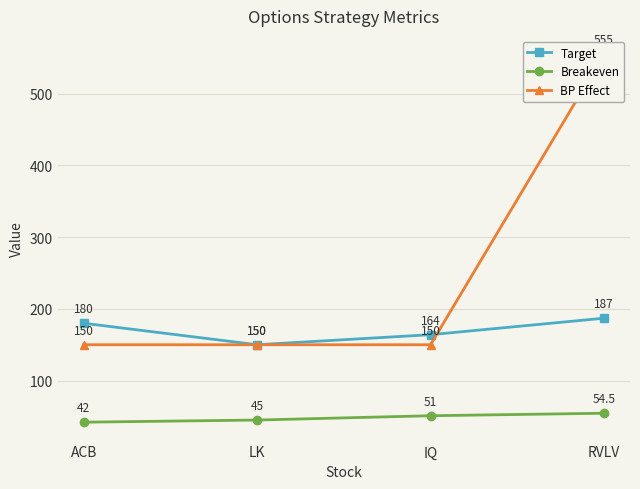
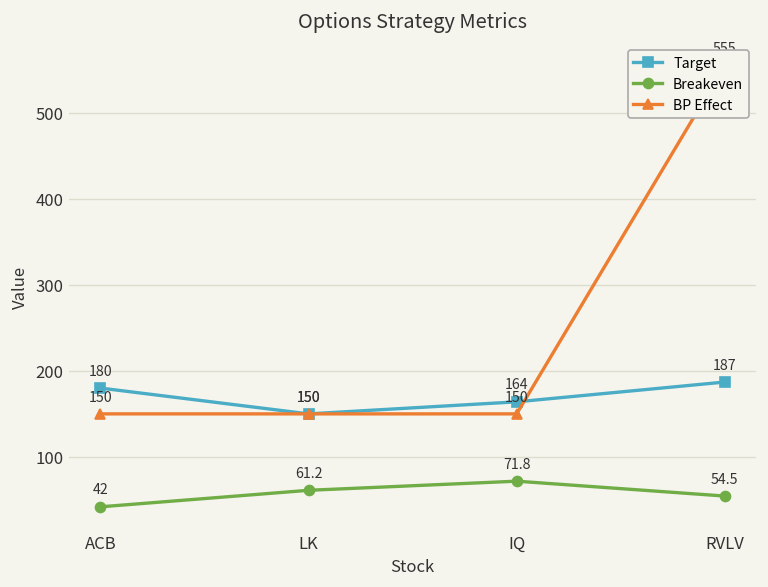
  {
    "Target": {
      "ACB": 180,
      "RVLV": 187
    },
    "Breakeven": {
      "ACB": 42,
-     "LK": 45,
-     "IQ": 51,
+     "LK": 61.2,
+     "IQ": 71.8,
      "RVLV": 54.5
    }
  }
